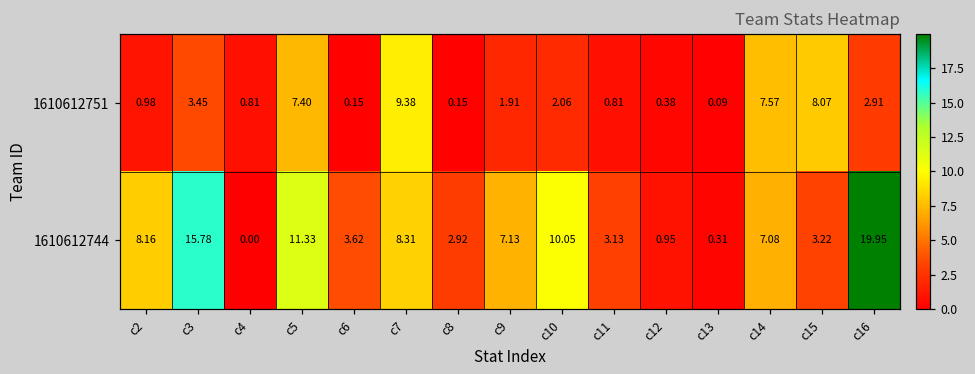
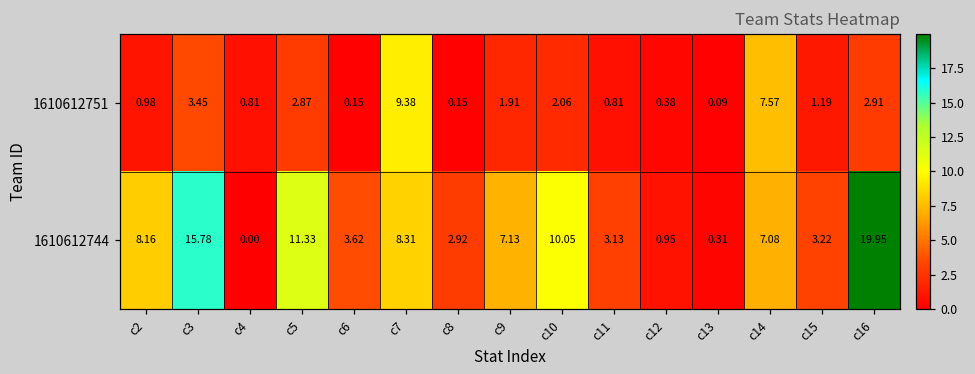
  {
    "1610612751": {
      "c2": 0.98,
      "c3": 3.45,
      "c4": 0.81,
-     "c5": 7.40,
+     "c5": 2.87,
      "c6": 0.15,
      "c7": 9.38,
      "c8": 0.15,
      "c9": 1.91,
      "c10": 2.06,
      "c11": 0.81,
      "c12": 0.38,
      "c13": 0.09,
      "c14": 7.57,
-     "c15": 8.07,
+     "c15": 1.19,
      "c16": 2.91
    },
    "1610612744": {
      "c2": 8.16,
      "c3": 15.78,
      "c4": 0.00,
      "c5": 11.33,
      "c6": 3.62,
      "c7": 8.31,
      "c8": 2.92,
      "c9": 7.13,
      "c10": 10.05,
      "c11": 3.13,
      "c12": 0.95,
      "c13": 0.31,
      "c14": 7.08,
      "c15": 3.22,
      "c16": 19.95
    }
  }
